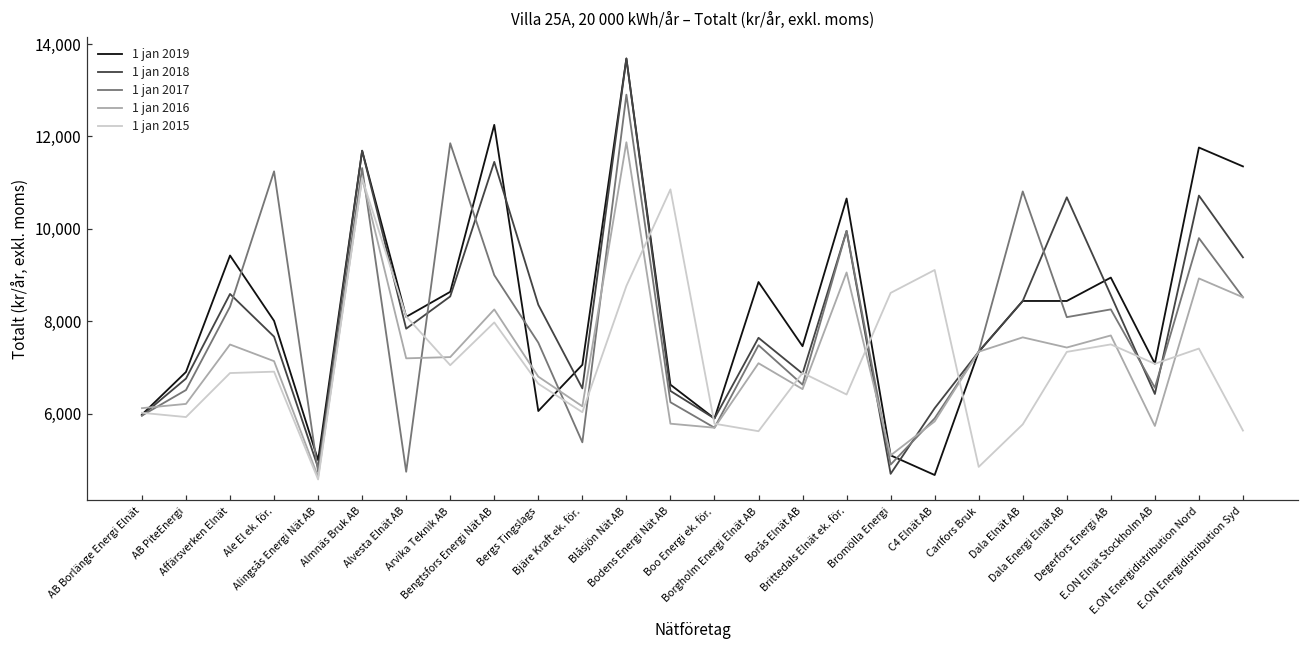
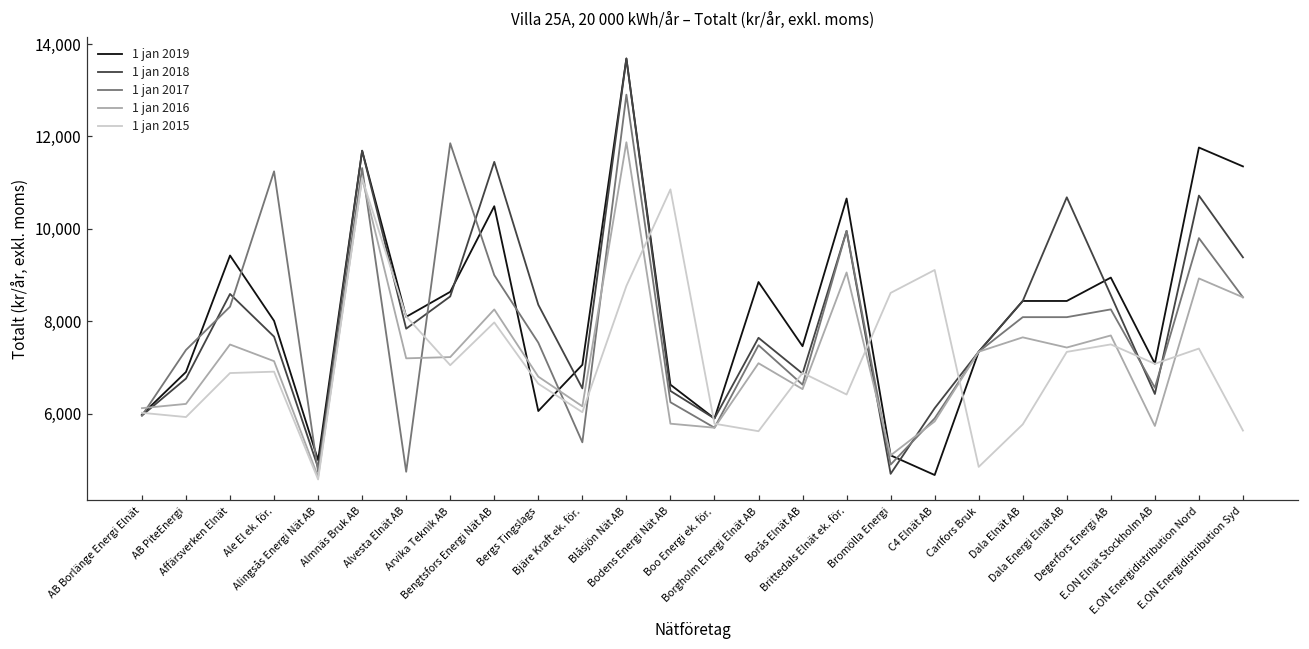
  {
    "1 jan 2019": {
      "AB PiteEnergi": "6,900",
      "Affärsverken Elnät": "9,400",
      "Ale El ek. för.": "8,000",
      "Alingsås Energi Nät AB": "5,000",
      "Arvika Teknik AB": "8,600",
-     "Bengtsfors Energi Nät AB": "12,300",
+     "Bengtsfors Energi Nät AB": "10,500",
      "Bergs Tingslags": "6,100",
      "Bjäre Kraft ek. för.": "7,100",
      "Bodens Energi Nät AB": "6,600",
      "Borgholm Energi Elnät AB": "8,800",
      "Borås Elnät AB": "7,500",
      "Brittedals Elnät ek. för.": "10,700",
      "C4 Elnät AB": "4,700",
      "Dala Energi Elnät AB": "8,400",
      "Degerfors Energi AB": "8,900",
      "E.ON Energidistribution Nord": "11,800",
      "E.ON Energidistribution Syd": "11,400"
    },
    "1 jan 2018": {
      "AB PiteEnergi": "6,800",
      "Affärsverken Elnät": "8,600",
      "Ale El ek. för.": "7,700",
      "Alingsås Energi Nät AB": "4,800",
      "Alvesta Elnät AB": "7,800",
      "Arvika Teknik AB": "8,500",
      "Bengtsfors Energi Nät AB": "11,400",
      "Bergs Tingslags": "8,400",
      "Bjäre Kraft ek. för.": "6,500",
      "Bodens Energi Nät AB": "6,500",
      "Borgholm Energi Elnät AB": "7,600",
      "Bromölla Energi": "4,700",
      "C4 Elnät AB": "6,100",
      "Dala Energi Elnät AB": "10,700",
      "Degerfors Energi AB": "8,600",
      "E.ON Elnät Stockholm AB": "6,400",
      "E.ON Energidistribution Nord": "10,700",
      "E.ON Energidistribution Syd": "9,400"
    },
    "1 jan 2017": {
-     "AB PiteEnergi": "6,500",
+     "AB PiteEnergi": "7,400",
      "Affärsverken Elnät": "8,300",
      "Ale El ek. för.": "11,200",
      "Alingsås Energi Nät AB": "4,700",
      "Almnäs Bruk AB": "11,300",
      "Alvesta Elnät AB": "4,700",
      "Arvika Teknik AB": "11,900",
      "Bengtsfors Energi Nät AB": "9,000",
      "Bergs Tingslags": "7,500",
      "Bjäre Kraft ek. för.": "5,400",
      "Blåsjön Nät AB": "12,900",
      "Bodens Energi Nät AB": "6,200",
      "Borgholm Energi Elnät AB": "7,500",
      "Borås Elnät AB": "6,600",
      "Bromölla Energi": "4,900",
      "C4 Elnät AB": "5,900",
-     "Dala Elnät AB": "10,800",
+     "Dala Elnät AB": "8,100",
      "Dala Energi Elnät AB": "8,100",
      "Degerfors Energi AB": "8,300",
      "E.ON Elnät Stockholm AB": "6,600",
      "E.ON Energidistribution Nord": "9,800"
    }
  }
